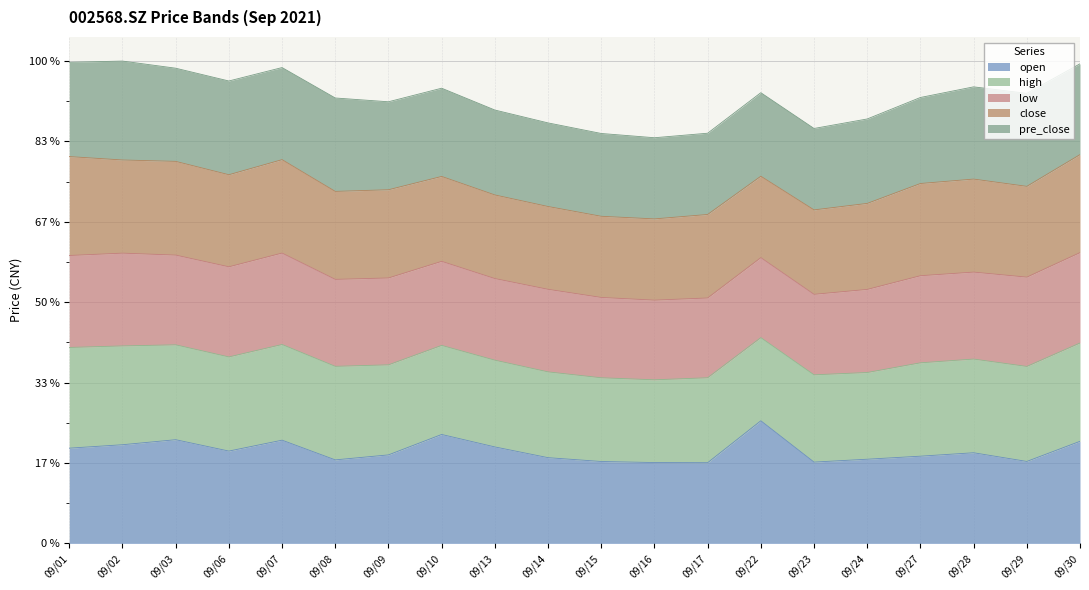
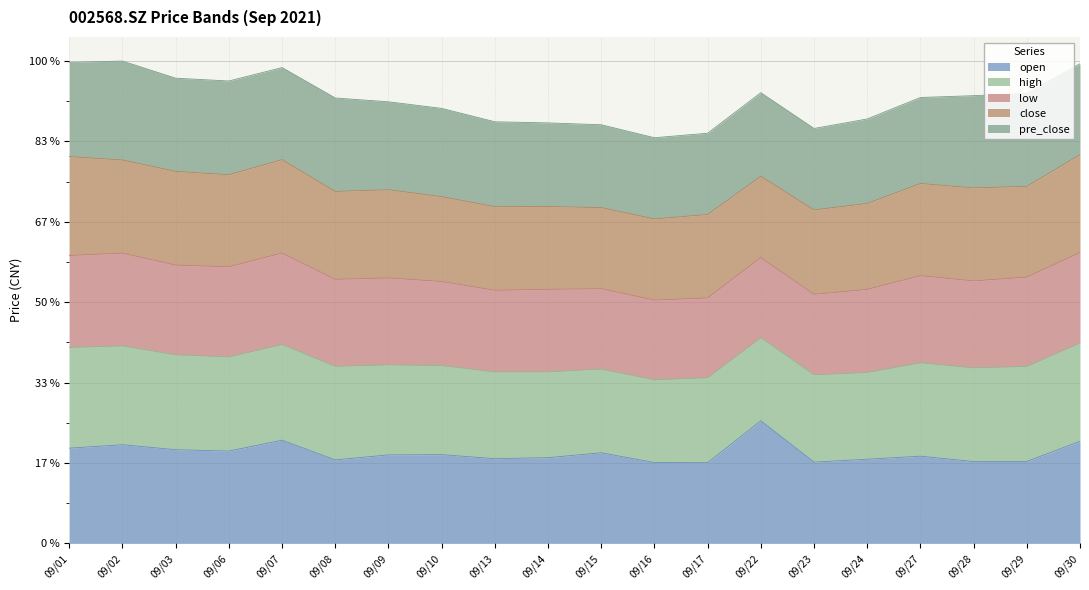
  {
    "open": {
      "09/01": "20 %",
      "09/02": "20 %",
-     "09/03": "22 %",
+     "09/03": "19 %",
      "09/06": "19 %",
      "09/07": "21 %",
      "09/08": "17 %",
      "09/09": "18 %",
-     "09/10": "23 %",
-     "09/13": "20 %",
+     "09/10": "18 %",
+     "09/13": "18 %",
      "09/14": "18 %",
-     "09/15": "17 %",
+     "09/15": "19 %",
      "09/16": "17 %",
      "09/17": "17 %",
      "09/22": "25 %",
      "09/23": "17 %",
      "09/24": "17 %",
      "09/27": "18 %",
-     "09/28": "19 %",
+     "09/28": "17 %",
      "09/29": "17 %",
      "09/30": "21 %"
    }
  }
